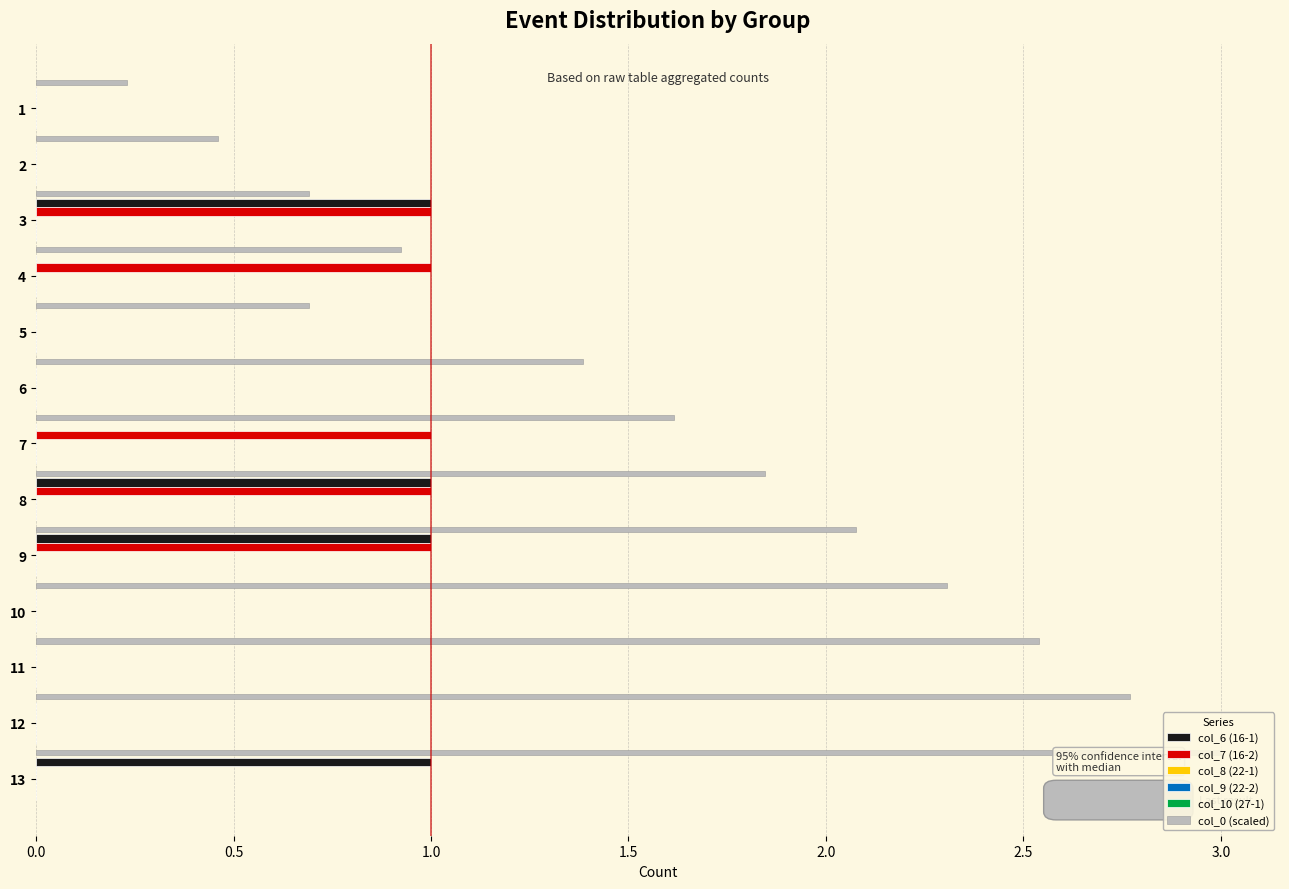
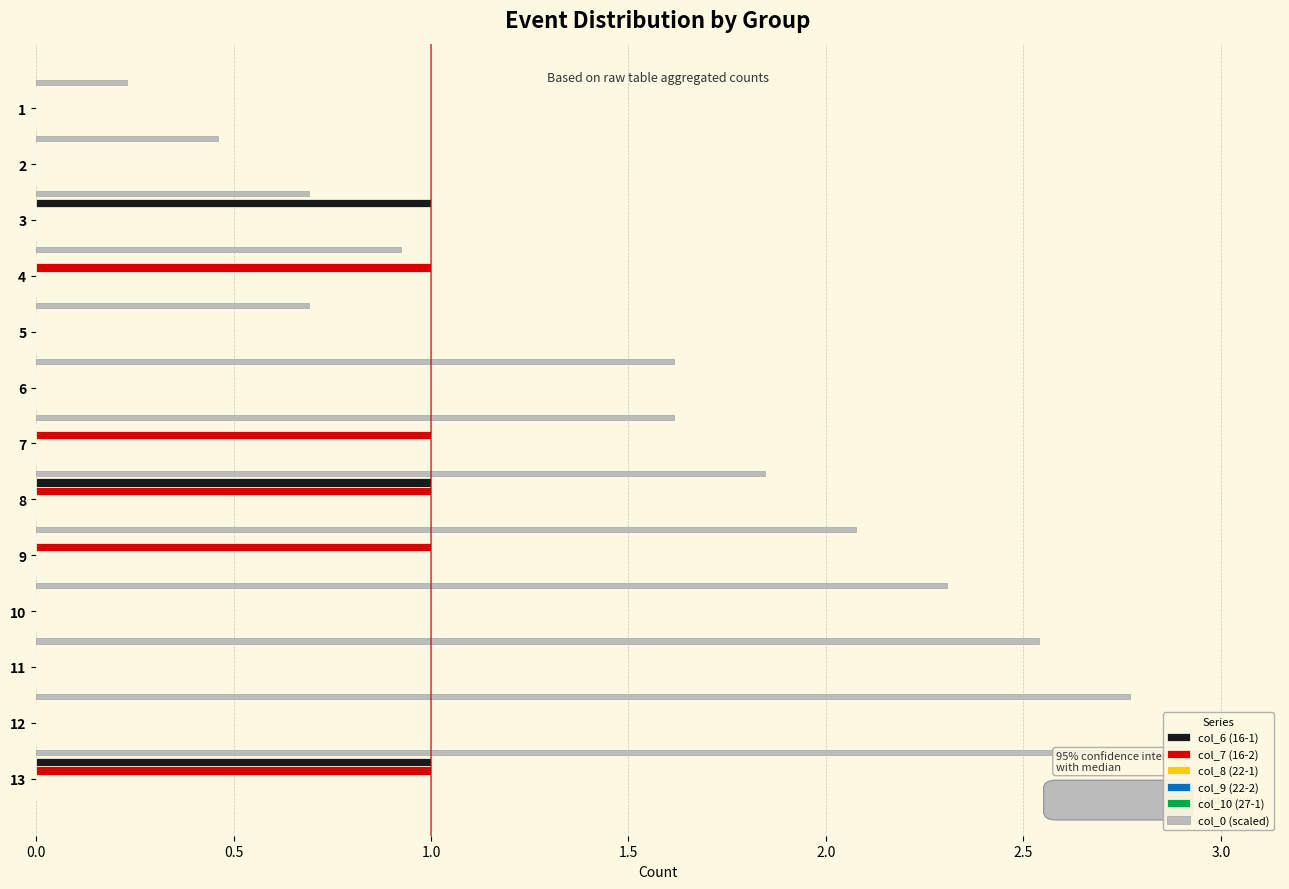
  {
    "col_6 (16-1)": {
      "1": 0,
      "2": 0,
      "3": 1,
      "4": 0,
      "5": 0,
      "6": 0,
      "7": 0,
      "8": 1,
-     "9": 1,
+     "9": 0,
      "10": 0,
      "11": 0,
      "12": 0,
      "13": 1
    },
    "col_7 (16-2)": {
      "1": 0,
      "2": 0,
-     "3": 1,
+     "3": 0,
      "4": 1,
      "5": 0,
      "6": 0,
      "7": 1,
      "8": 1,
      "9": 1,
      "10": 0,
      "11": 0,
      "12": 0,
-     "13": 0
+     "13": 1
    },
    "col_8 (22-1)": {
      "1": 0.00,
      "2": 0.00,
      "3": 0.00,
      "4": 0.00,
      "5": 0.00,
      "6": 0.00,
      "7": 0.00,
      "8": 0.00,
      "9": 0.00,
      "10": 0.00,
      "11": 0.00,
      "12": 0.00,
      "13": 0.00
    },
    "col_9 (22-2)": {
      "1": 0.00,
      "2": 0.00,
      "3": 0.00,
      "4": 0.00,
      "5": 0.00,
      "6": 0.00,
      "7": 0.00,
      "8": 0.00,
      "9": 0.00,
      "10": 0.00,
      "11": 0.00,
      "12": 0.00,
      "13": 0.00
    },
    "col_10 (27-1)": {
      "1": 0.00,
      "2": 0.00,
      "3": 0.00,
      "4": 0.00,
      "5": 0.00,
      "6": 0.00,
      "7": 0.00,
      "8": 0.00,
      "9": 0.00,
      "10": 0.00,
      "11": 0.00,
      "12": 0.00,
      "13": 0.00
    },
    "col_0 (scaled)": {
      "1": 0.23,
      "2": 0.46,
      "3": 0.69,
      "4": 0.92,
      "5": 0.69,
-     "6": 1.38,
+     "6": 1.62,
      "7": 1.62,
      "8": 1.85,
      "9": 2.08,
      "10": 2.31,
      "11": 2.54,
      "12": 2.77
    }
  }
